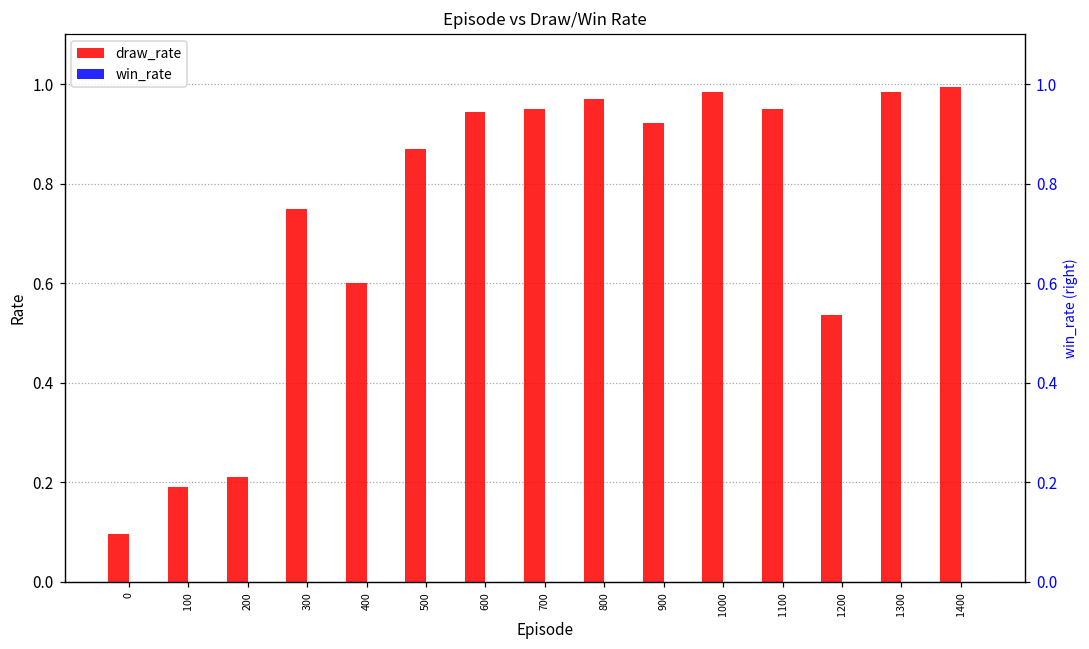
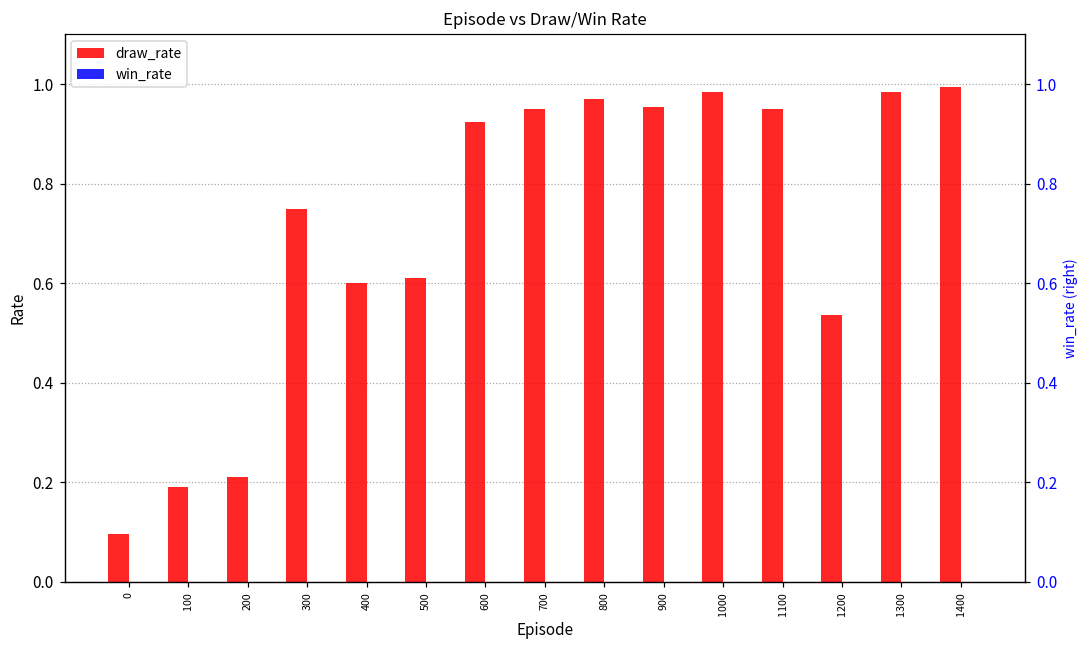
  {
    "draw_rate": {
      "0": 0.10,
      "100": 0.19,
      "200": 0.21,
      "300": 0.75,
      "400": 0.60,
-     "500": 0.87,
-     "600": 0.94,
+     "500": 0.61,
+     "600": 0.93,
      "700": 0.95,
      "800": 0.97,
-     "900": 0.92,
+     "900": 0.96,
      "1000": 0.99,
      "1100": 0.95,
      "1200": 0.54,
      "1300": 0.99,
      "1400": 1.00
    },
    "win_rate": {
      "0": 0.00,
      "100": 0.00,
      "200": 0.00,
      "300": 0.00,
      "400": 0.00,
      "500": 0.00,
      "600": 0.00,
      "700": 0.00,
      "800": 0.00,
      "900": 0.00,
      "1000": 0.00,
      "1100": 0.00,
      "1200": 0.00,
      "1300": 0.00,
      "1400": 0.00
    }
  }
